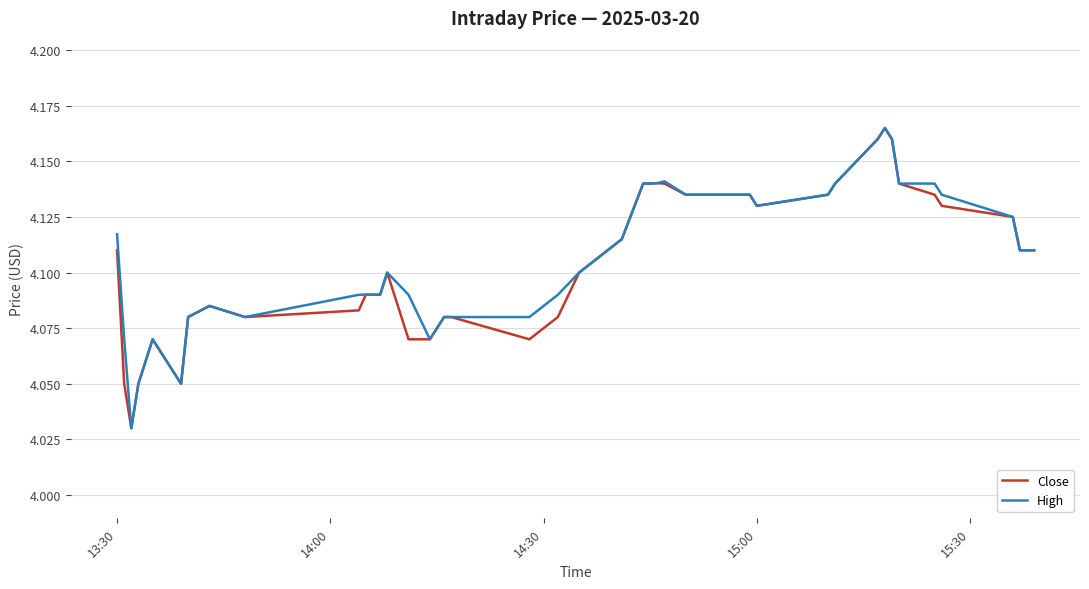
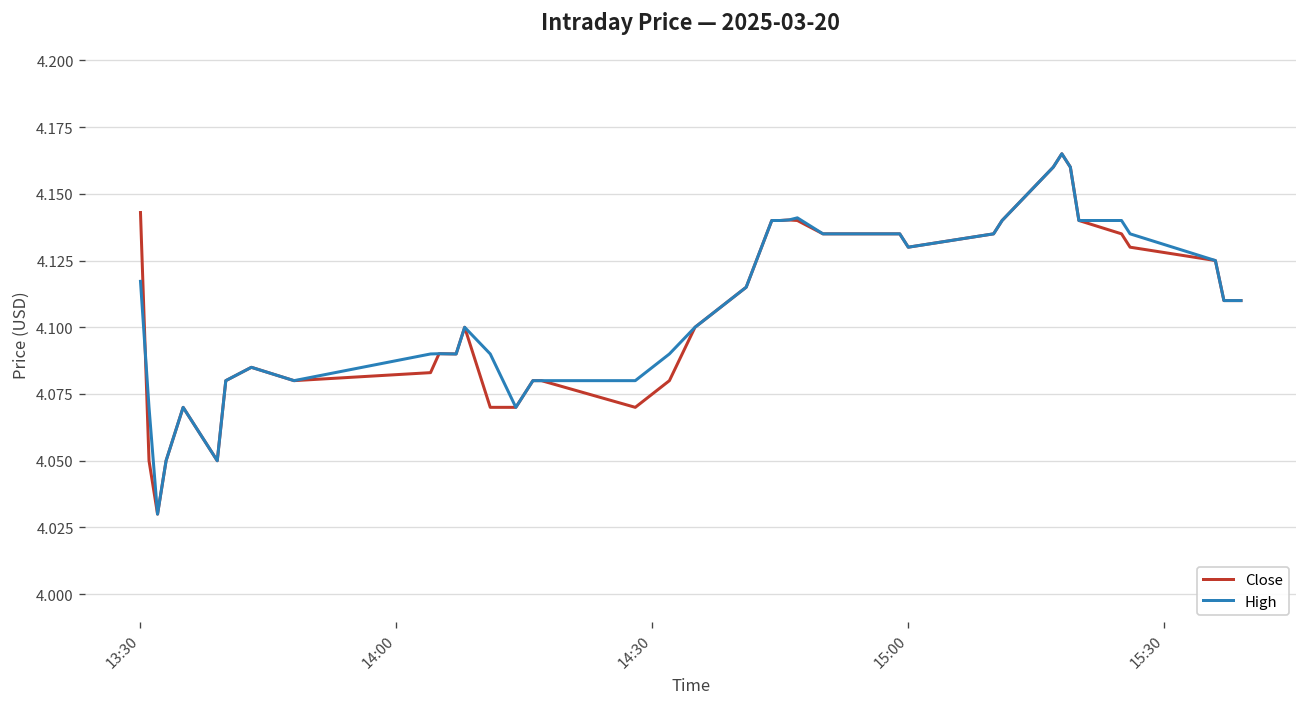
  {
    "Close": {
-     "13:30": 4.110
+     "13:30": 4.143
    },
    "High": {
      "13:30": 4.117
    }
  }
